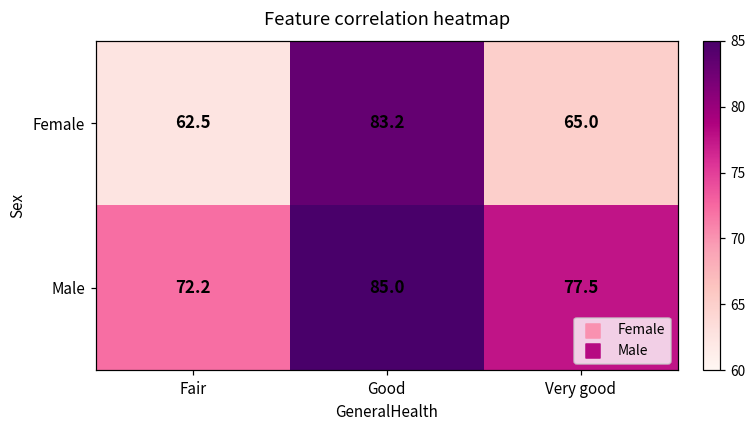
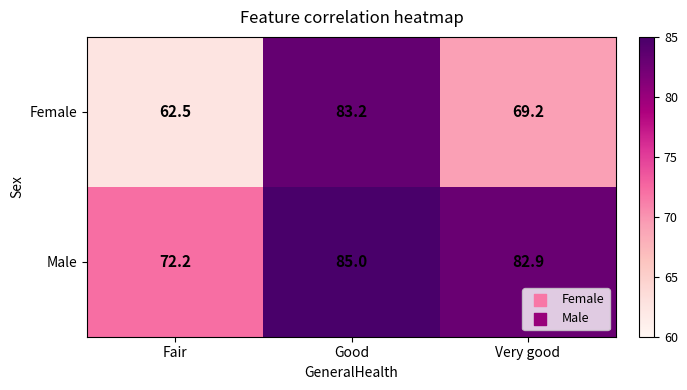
  {
    "Female": {
      "Fair": 62.5,
      "Good": 83.2,
-     "Very good": 65.0
+     "Very good": 69.2
    },
    "Male": {
      "Fair": 72.2,
      "Good": 85.0,
-     "Very good": 77.5
+     "Very good": 82.9
    }
  }
